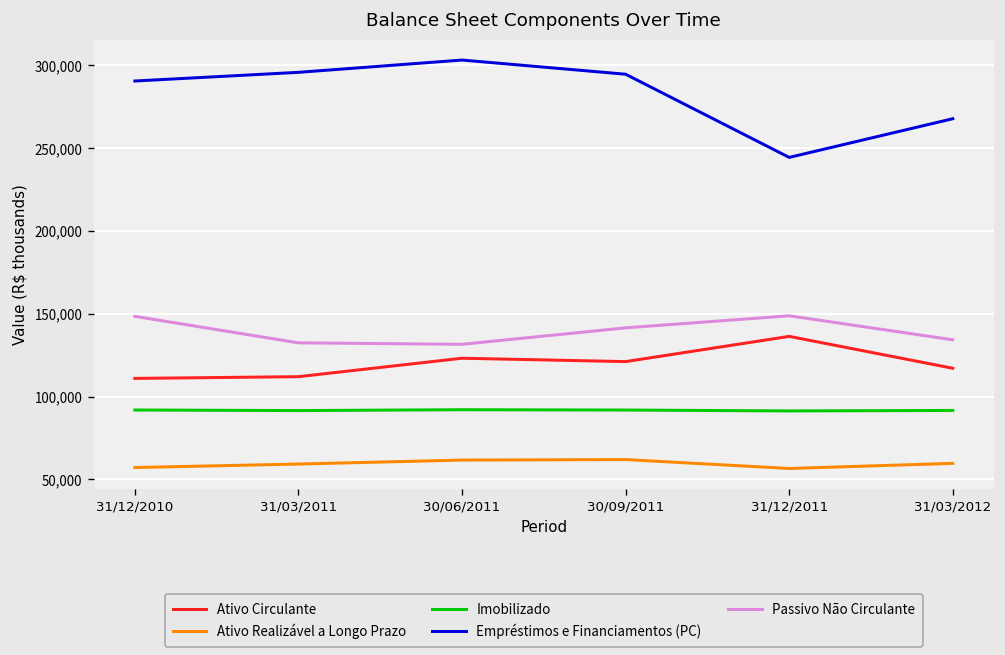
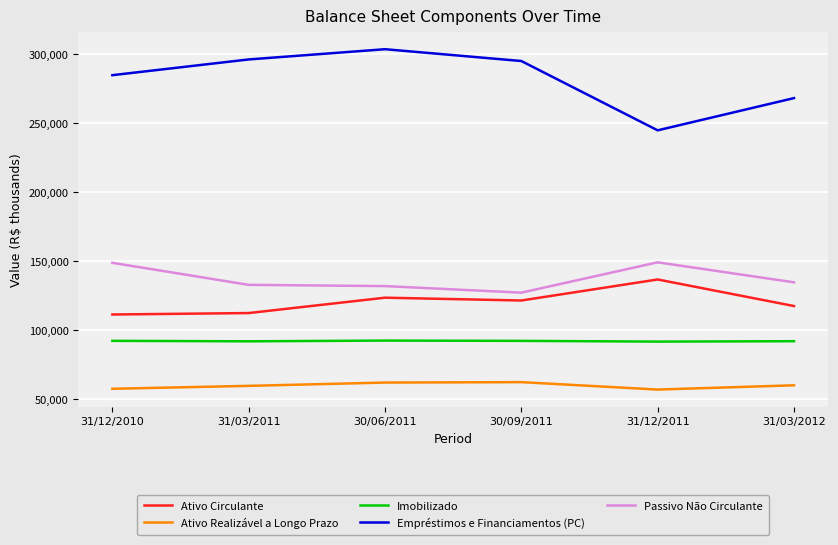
  {
    "Ativo Circulante": {
      "31/12/2010": "111,000",
      "31/03/2011": "112,000",
      "30/06/2011": "123,000",
      "30/09/2011": "121,000",
      "31/12/2011": "136,000",
      "31/03/2012": "117,000"
    },
    "Ativo Realizável a Longo Prazo": {
      "31/12/2010": "57,000",
      "31/03/2011": "59,000",
      "30/06/2011": "62,000",
      "30/09/2011": "62,000",
      "31/12/2011": "57,000",
      "31/03/2012": "60,000"
    },
    "Imobilizado": {
      "31/12/2010": "92,000",
      "31/03/2011": "92,000",
      "30/06/2011": "92,000",
      "30/09/2011": "92,000",
      "31/12/2011": "91,000",
      "31/03/2012": "92,000"
    },
    "Empréstimos e Financiamentos (PC)": {
-     "31/12/2010": "291,000",
+     "31/12/2010": "284,000",
      "31/03/2011": "296,000",
      "30/06/2011": "303,000",
      "30/09/2011": "295,000",
      "31/12/2011": "244,000",
      "31/03/2012": "268,000"
    },
    "Passivo Não Circulante": {
      "31/12/2010": "148,000",
      "31/03/2011": "132,000",
      "30/06/2011": "132,000",
-     "30/09/2011": "142,000",
+     "30/09/2011": "127,000",
      "31/12/2011": "149,000",
      "31/03/2012": "134,000"
    }
  }
